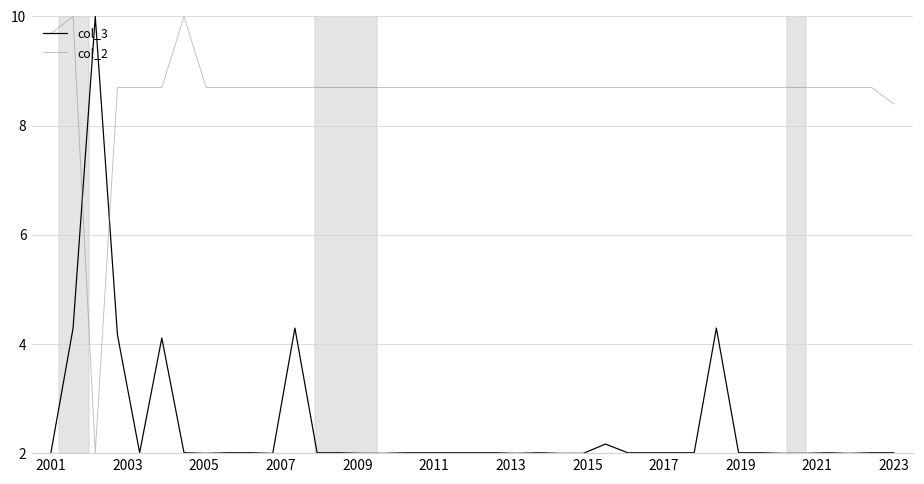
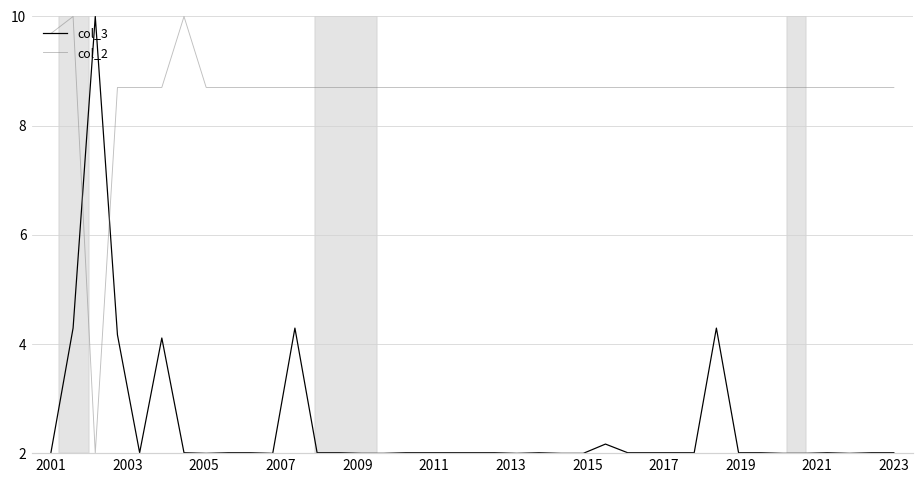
  {
    "col_3": {
      "2001": 2.0,
      "2023": 2.0
    },
    "col_2": {
      "2001": 9.7,
-     "2023": 8.4
+     "2023": 8.7
    }
  }
